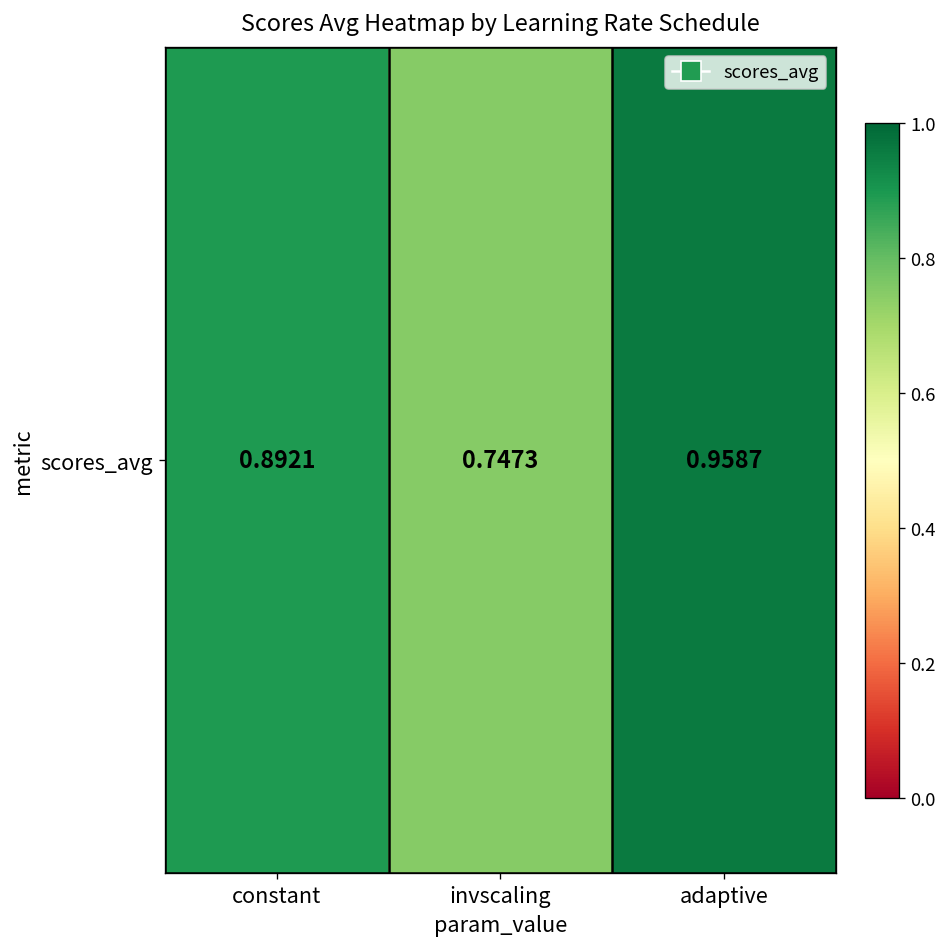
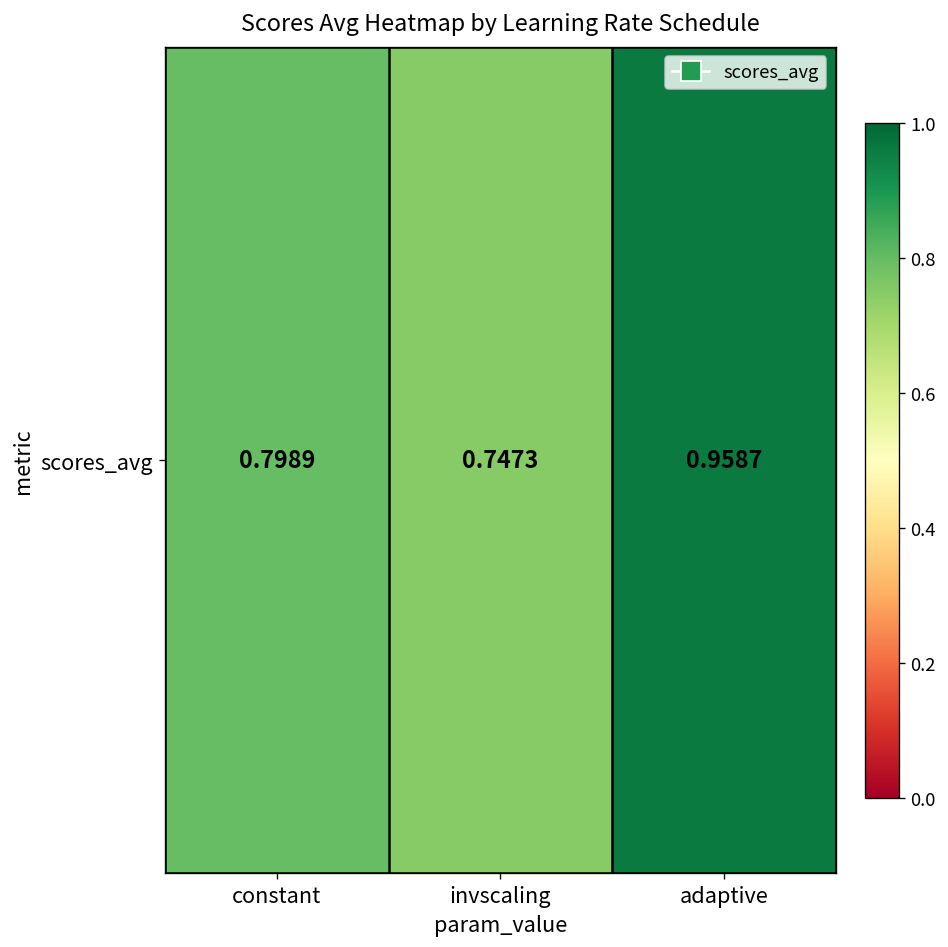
  {
    "scores_avg": {
-     "constant": 0.8921,
+     "constant": 0.7989,
      "invscaling": 0.7473,
      "adaptive": 0.9587
    }
  }
